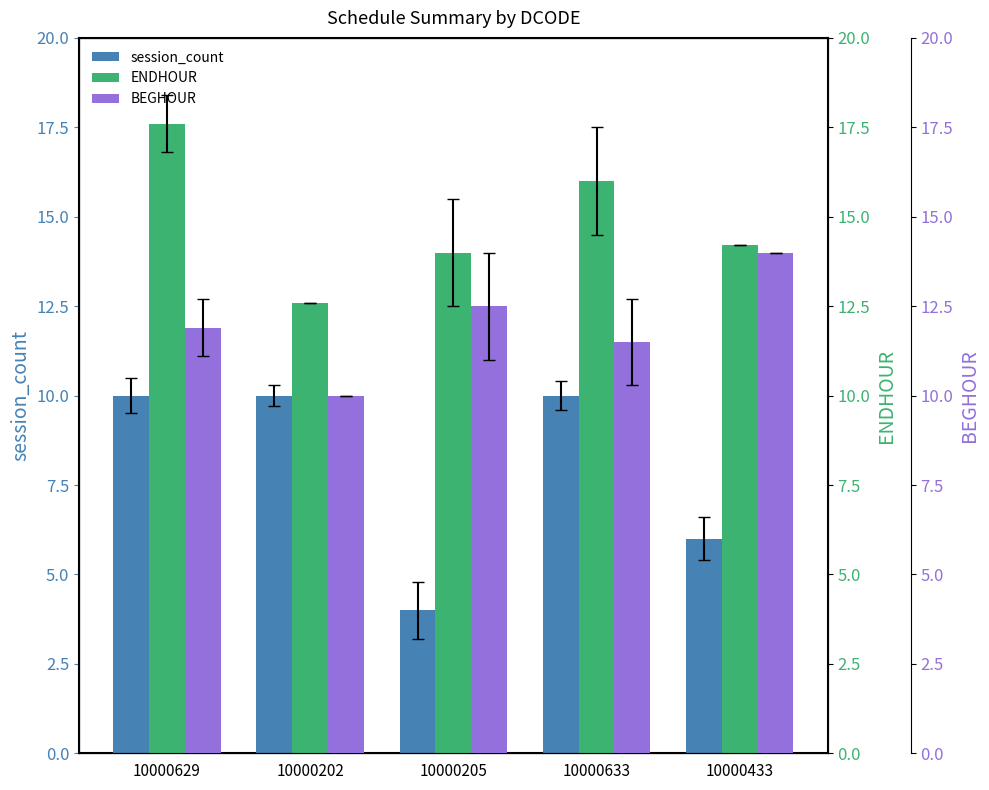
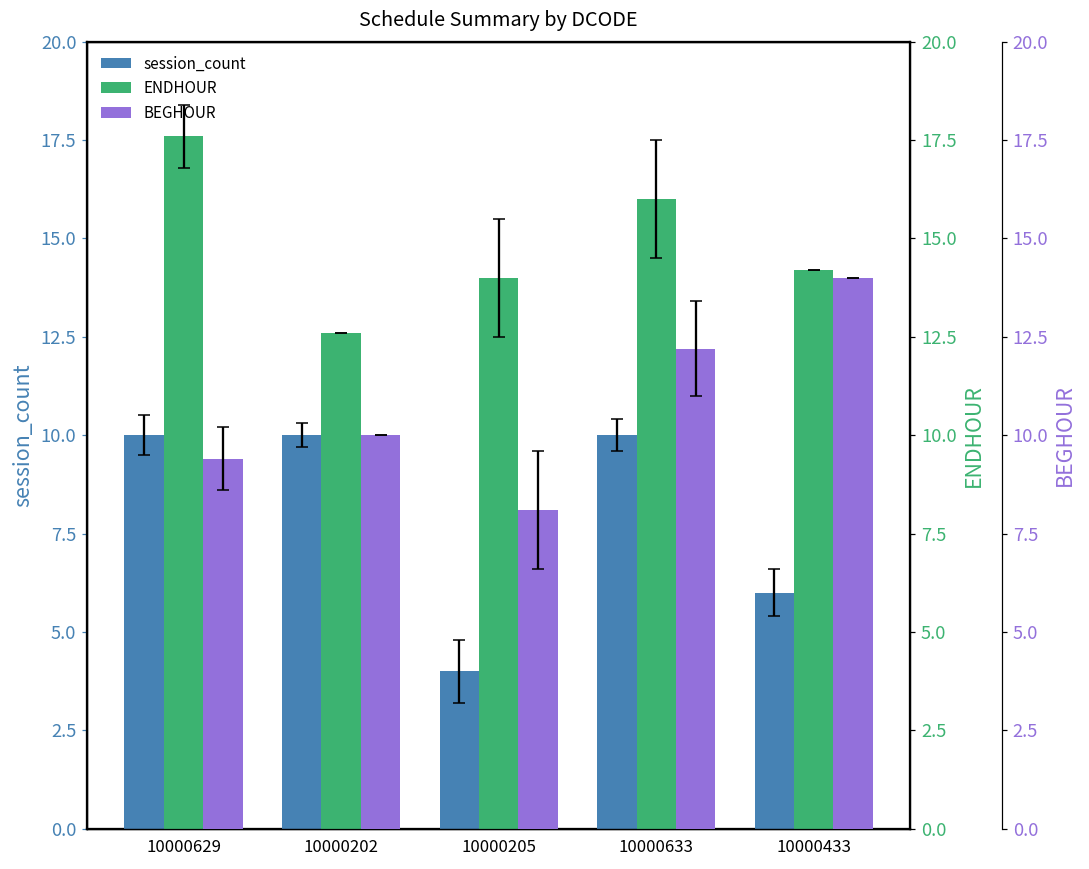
  {
    "ENDHOUR": {
      "10000629": 17.6,
      "10000202": 12.6,
      "10000205": 14.0,
      "10000633": 16.0,
      "10000433": 14.2
    },
    "BEGHOUR": {
-     "10000629": 11.9,
+     "10000629": 9.4,
      "10000202": 10.0,
-     "10000205": 12.5,
-     "10000633": 11.5,
+     "10000205": 8.1,
+     "10000633": 12.2,
      "10000433": 14.0
    }
  }
